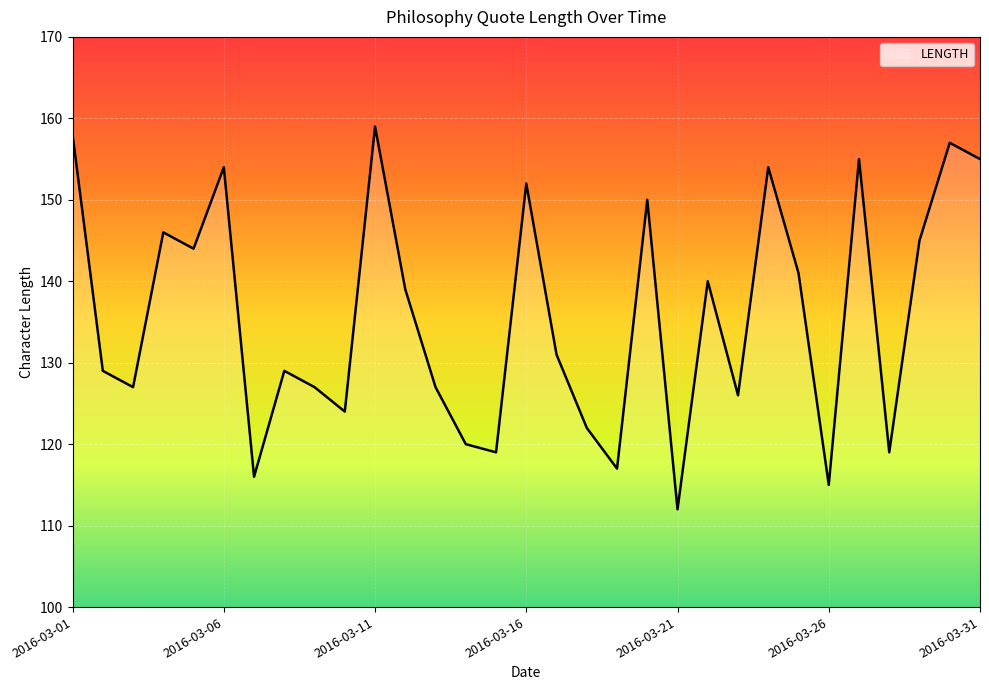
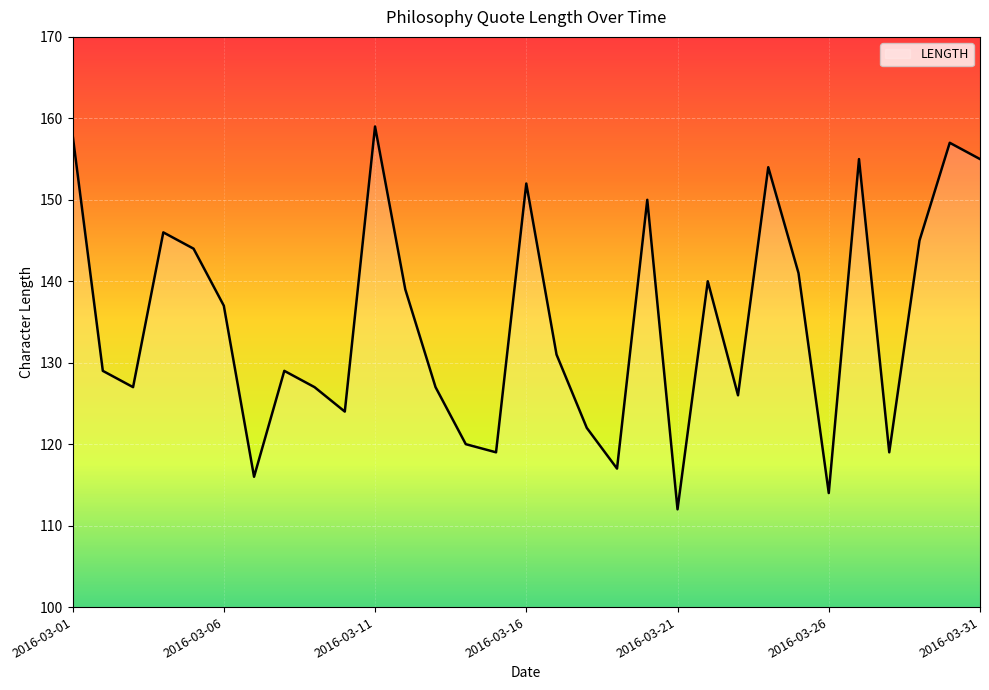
  {
    "2016-03-01": 158,
-   "2016-03-06": 154,
+   "2016-03-06": 137,
    "2016-03-11": 159,
    "2016-03-16": 152,
    "2016-03-21": 112,
-   "2016-03-26": 115,
+   "2016-03-26": 114,
    "2016-03-31": 155
  }
